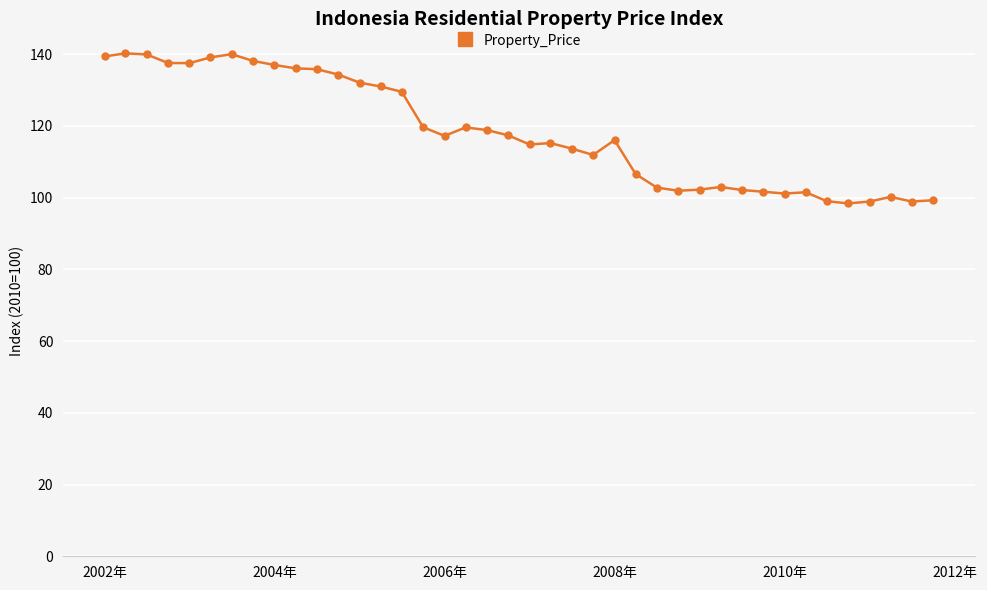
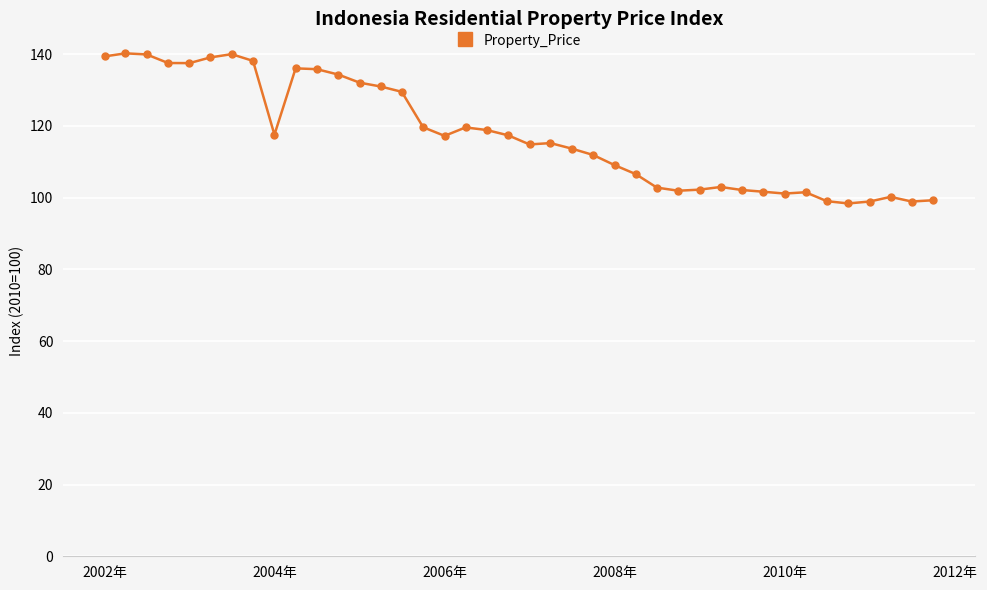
  {
    "2002年": 139,
-   "2004年": 137,
+   "2004年": 118,
    "2006年": 117,
-   "2008年": 116,
+   "2008年": 109,
    "2010年": 101
  }
